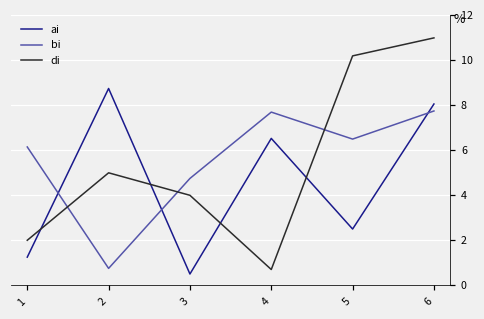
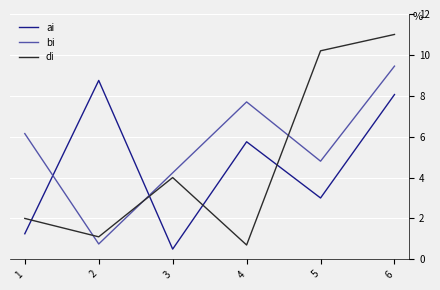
  {
    "ai": {
      "1": 1.3,
      "2": 8.8,
      "3": 0.5,
-     "4": 6.5,
-     "5": 2.5,
+     "4": 5.8,
+     "5": 3.0,
      "6": 8.1
    },
    "bi": {
      "1": 6.2,
      "2": 0.8,
-     "3": 4.8,
+     "3": 4.2,
      "4": 7.7,
-     "5": 6.5,
-     "6": 7.8
+     "5": 4.8,
+     "6": 9.5
    },
    "di": {
      "1": 2.0,
-     "2": 5.0,
+     "2": 1.1,
      "3": 4.0,
      "4": 0.7,
      "5": 10.2,
      "6": 11.0
    }
  }
